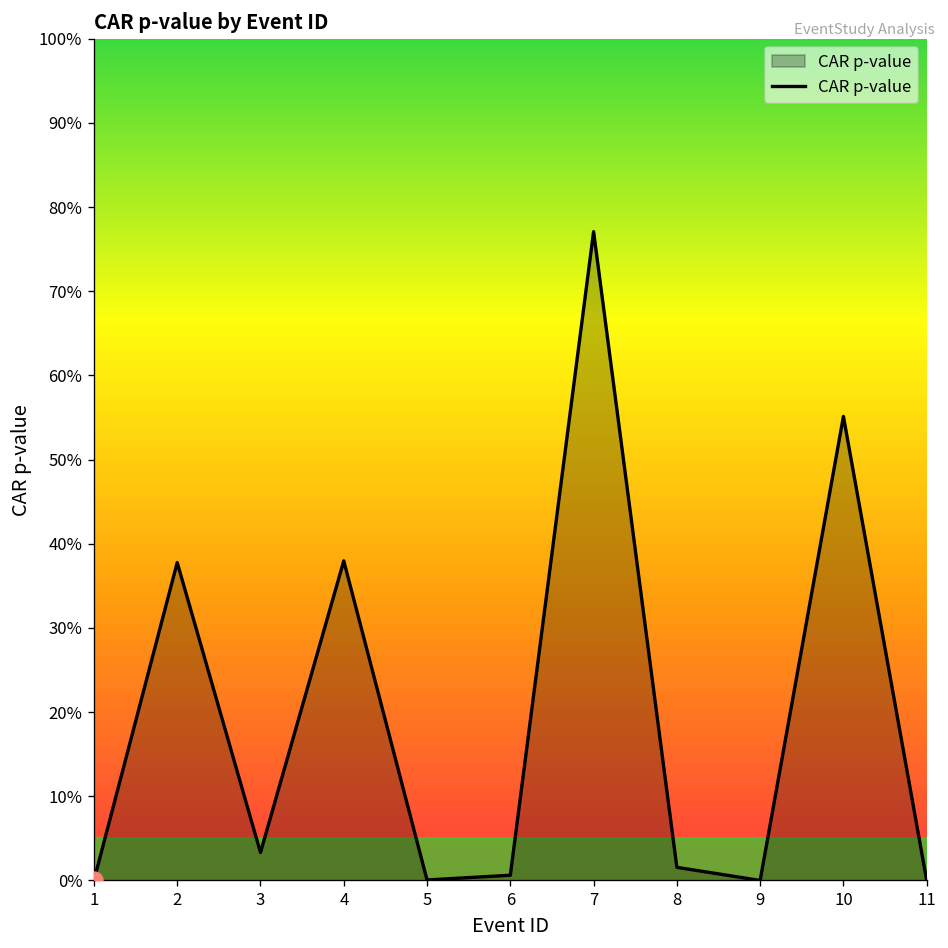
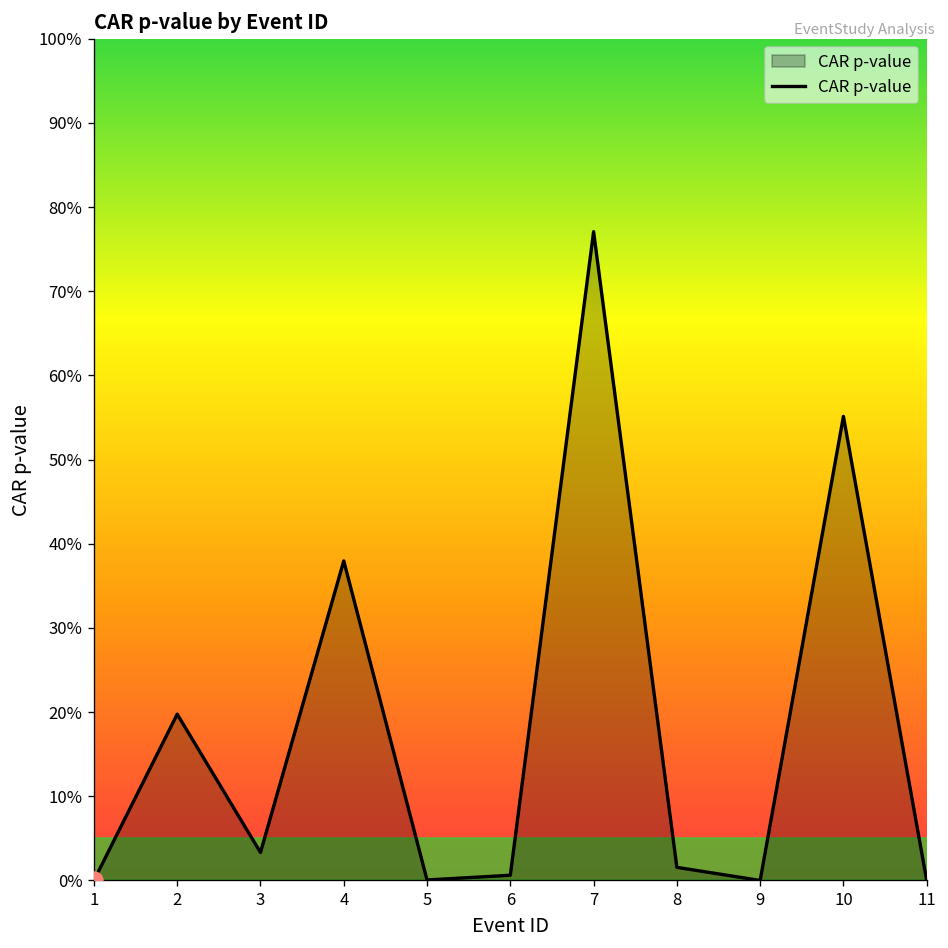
  {
    "CAR p-value": {
-     "2": "38%",
+     "2": "20%",
      "4": "38%",
      "7": "77%",
      "10": "55%",
      "11": "0%"
    }
  }
